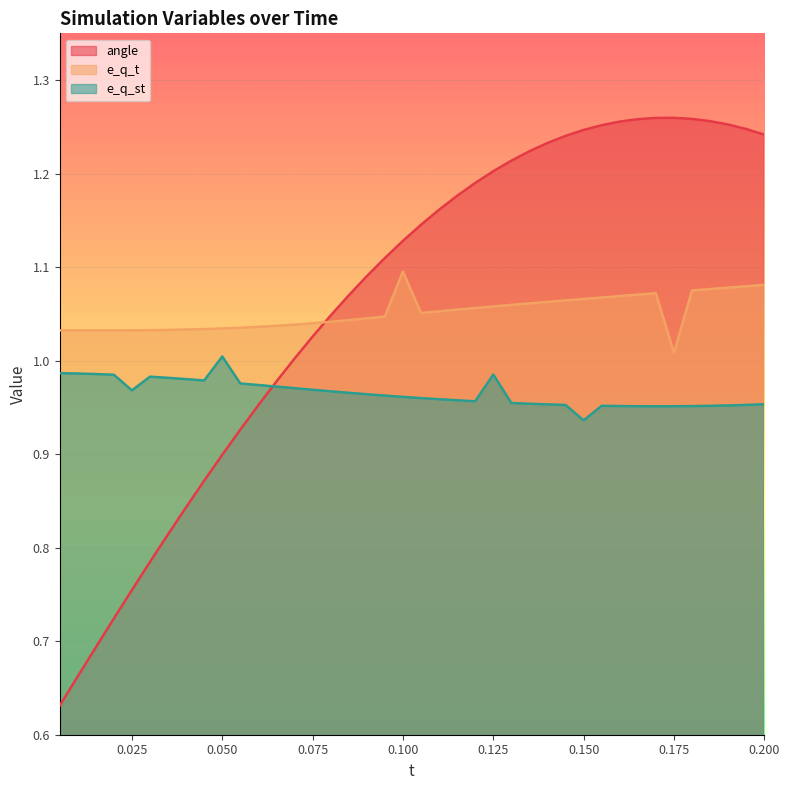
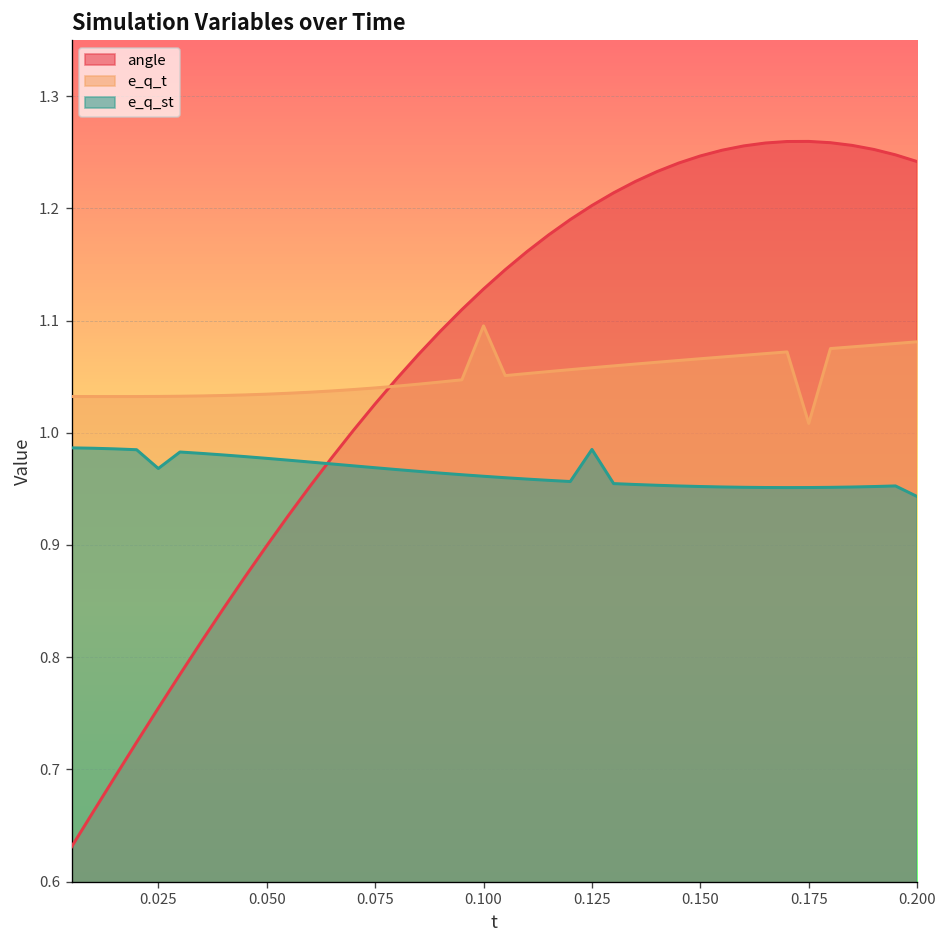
  {
    "angle": {
      "0.025": 0.75,
      "0.050": 0.90,
      "0.075": 1.03,
      "0.100": 1.13,
      "0.125": 1.20,
      "0.150": 1.25,
      "0.175": 1.26,
      "0.200": 1.24
    },
    "e_q_t": {
      "0.025": 1.03,
      "0.050": 1.03,
      "0.075": 1.04,
      "0.100": 1.10,
      "0.125": 1.06,
      "0.150": 1.07,
      "0.175": 1.01,
      "0.200": 1.08
    },
    "e_q_st": {
      "0.025": 0.97,
-     "0.050": 1.00,
+     "0.050": 0.98,
      "0.075": 0.97,
      "0.100": 0.96,
      "0.125": 0.99,
-     "0.150": 0.94,
+     "0.150": 0.95,
      "0.175": 0.95,
-     "0.200": 0.95
+     "0.200": 0.94
    }
  }
